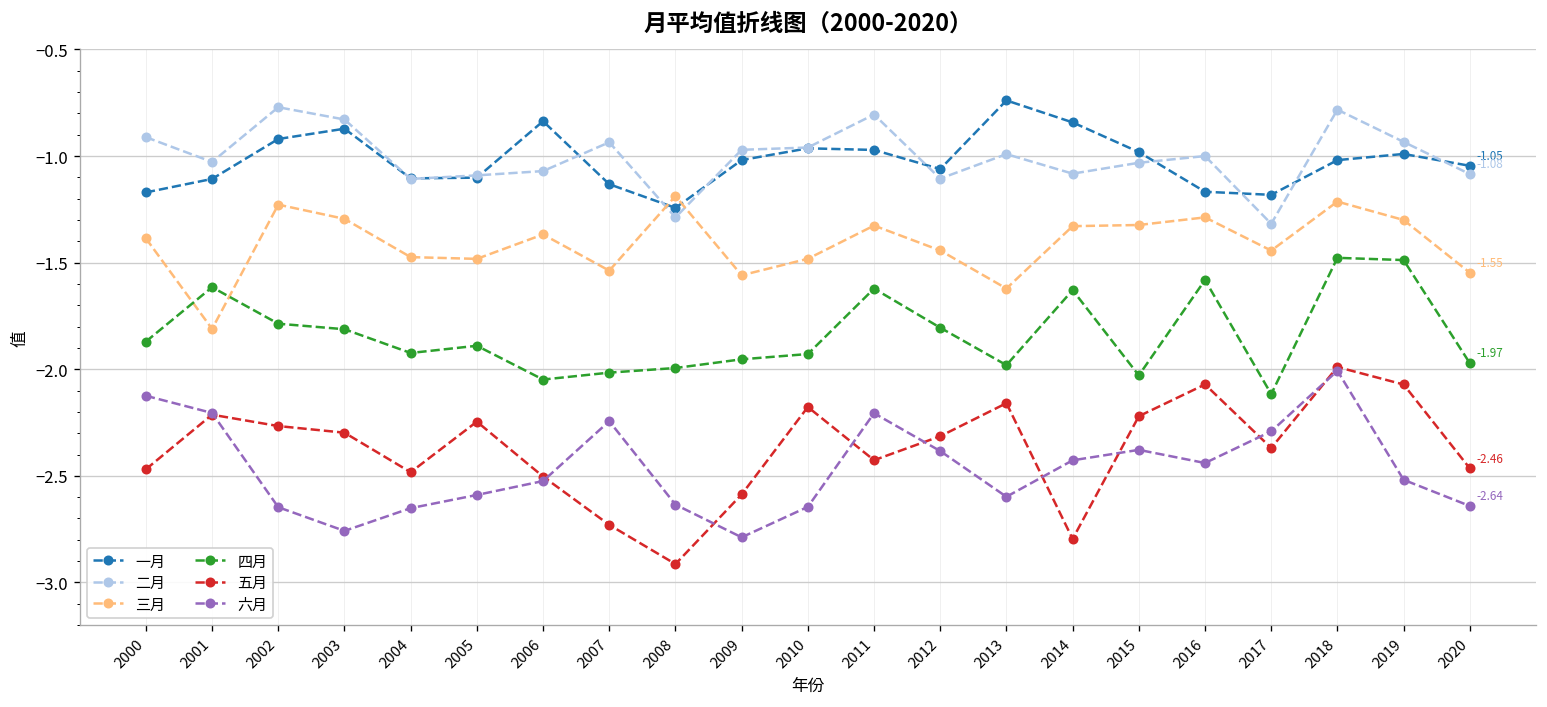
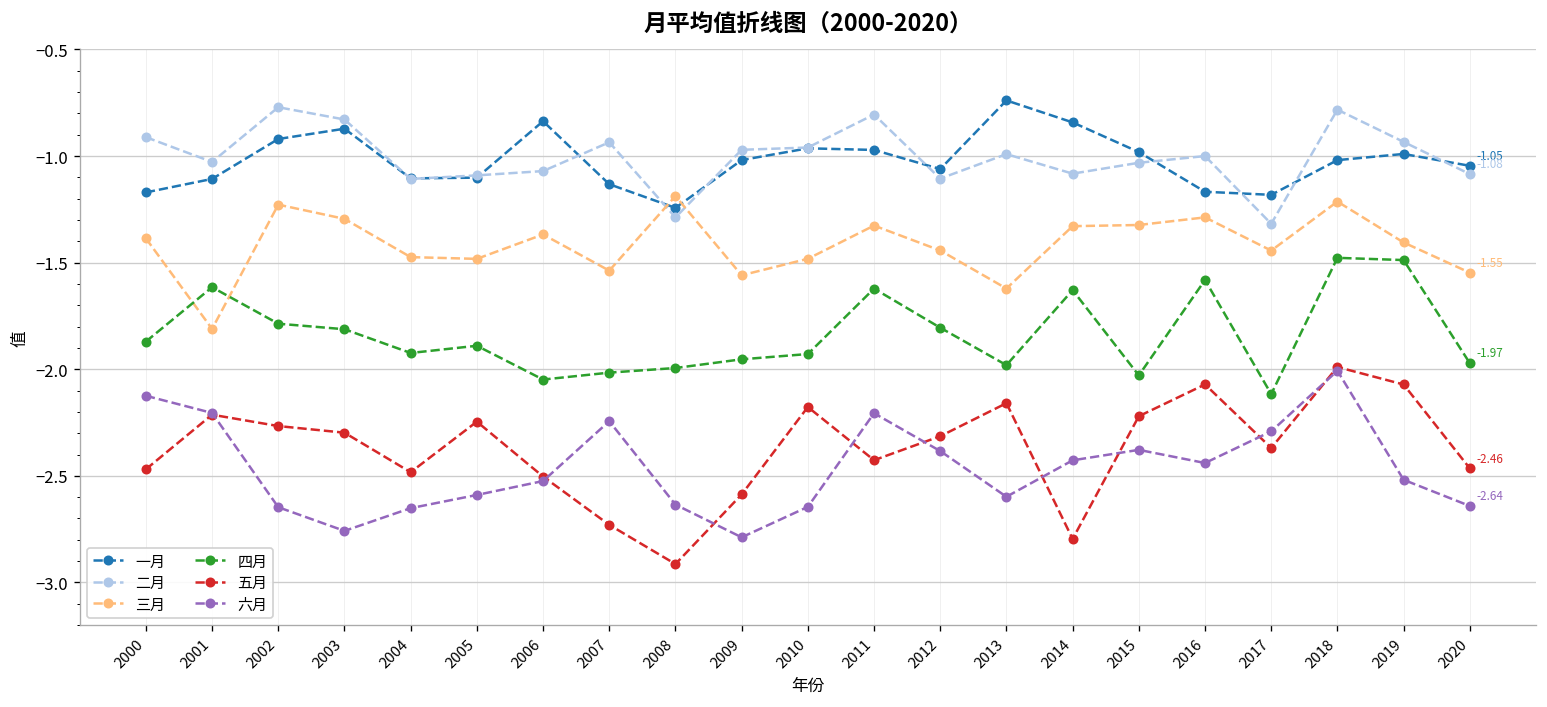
  {
    "一月": {
      "2000": -1.17,
      "2001": -1.11,
      "2002": -0.92,
      "2003": -0.87,
      "2006": -0.84,
      "2007": -1.13,
      "2008": -1.24,
      "2009": -1.02,
      "2011": -0.97,
      "2012": -1.06,
      "2013": -0.74,
      "2014": -0.84,
      "2015": -0.98,
      "2016": -1.17,
      "2017": -1.18,
      "2018": -1.02,
      "2019": -0.99
    },
    "二月": {
      "2000": -0.91,
      "2001": -1.03,
      "2002": -0.77,
      "2003": -0.83,
      "2006": -1.07,
      "2007": -0.94,
      "2008": -1.29,
      "2009": -0.97,
      "2011": -0.81,
      "2012": -1.11,
      "2013": -0.99,
      "2014": -1.08,
      "2015": -1.03,
      "2016": -1.00,
      "2017": -1.32,
      "2018": -0.78,
      "2019": -0.93
    },
    "三月": {
      "2000": -1.39,
      "2001": -1.81,
      "2002": -1.23,
      "2003": -1.29,
      "2004": -1.47,
      "2005": -1.48,
      "2006": -1.37,
      "2007": -1.54,
      "2008": -1.19,
      "2009": -1.56,
      "2010": -1.48,
      "2011": -1.33,
      "2012": -1.44,
      "2013": -1.62,
      "2014": -1.33,
      "2015": -1.32,
      "2016": -1.29,
      "2017": -1.44,
      "2018": -1.21,
-     "2019": -1.30
+     "2019": -1.41
    },
    "四月": {
      "2020": -1.97
    },
    "五月": {
      "2020": -2.46
    },
    "六月": {
      "2020": -2.64
    }
  }
